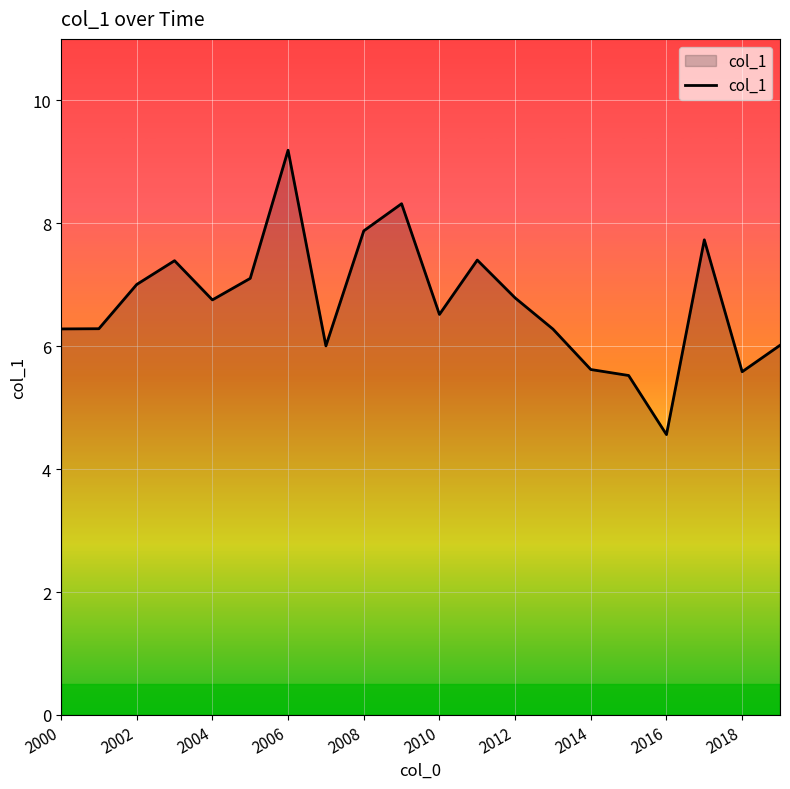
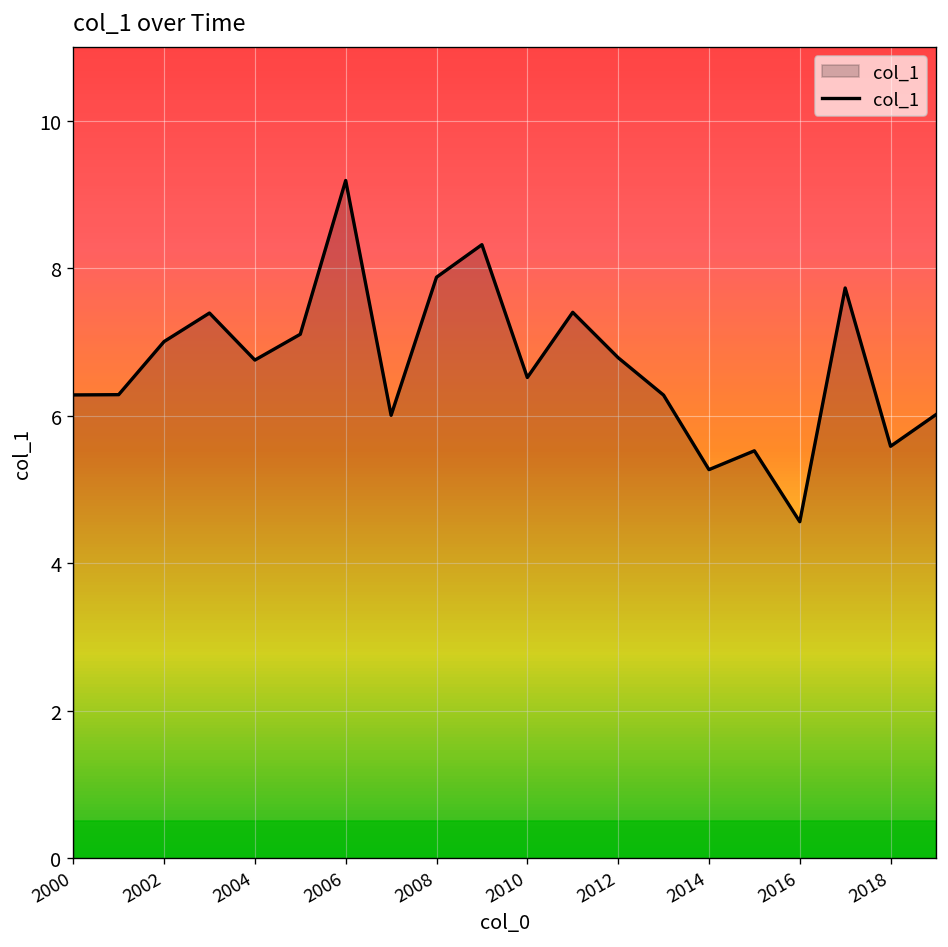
  {
    "2000": 6.3,
    "2002": 7.0,
    "2004": 6.8,
    "2006": 9.2,
    "2008": 7.9,
    "2010": 6.5,
    "2012": 6.8,
-   "2014": 5.6,
+   "2014": 5.3,
    "2016": 4.6,
    "2018": 5.6
  }
